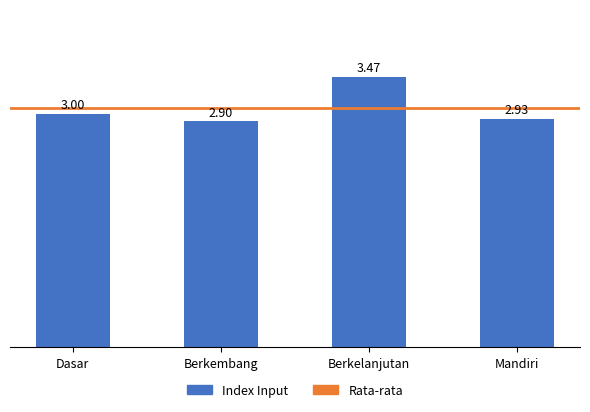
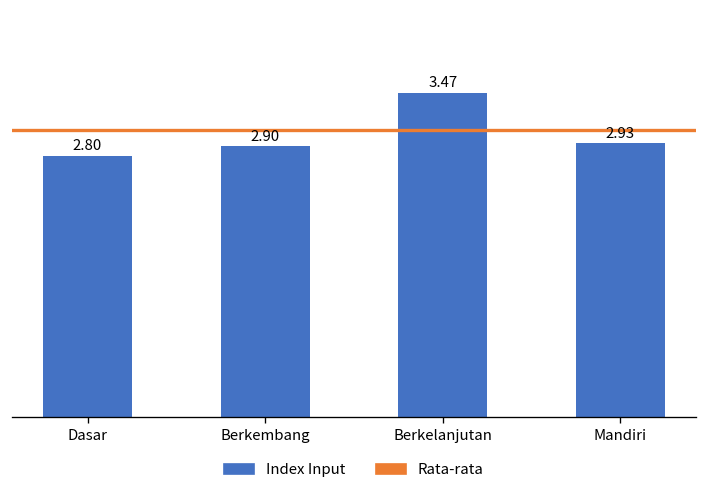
  {
-   "Dasar": 3.00,
+   "Dasar": 2.80,
    "Berkembang": 2.90,
    "Berkelanjutan": 3.47,
    "Mandiri": 2.93
  }
